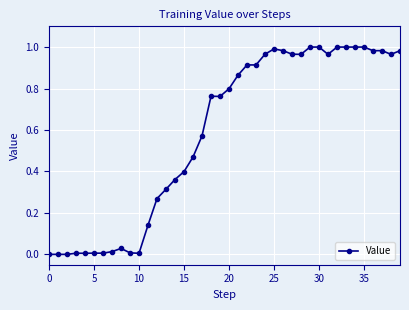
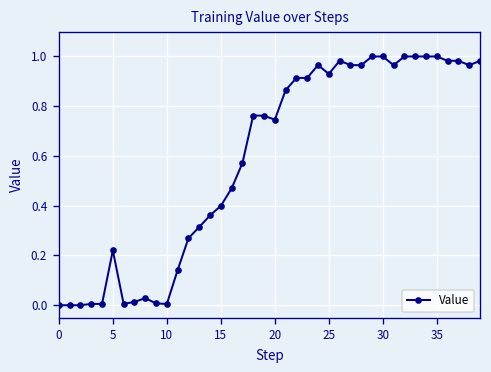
  {
    "0": 0.00,
-   "5": 0.01,
+   "5": 0.22,
    "10": 0.01,
    "15": 0.40,
-   "20": 0.80,
-   "25": 0.99,
+   "20": 0.75,
+   "25": 0.93,
    "30": 1.00,
    "35": 1.00
  }
